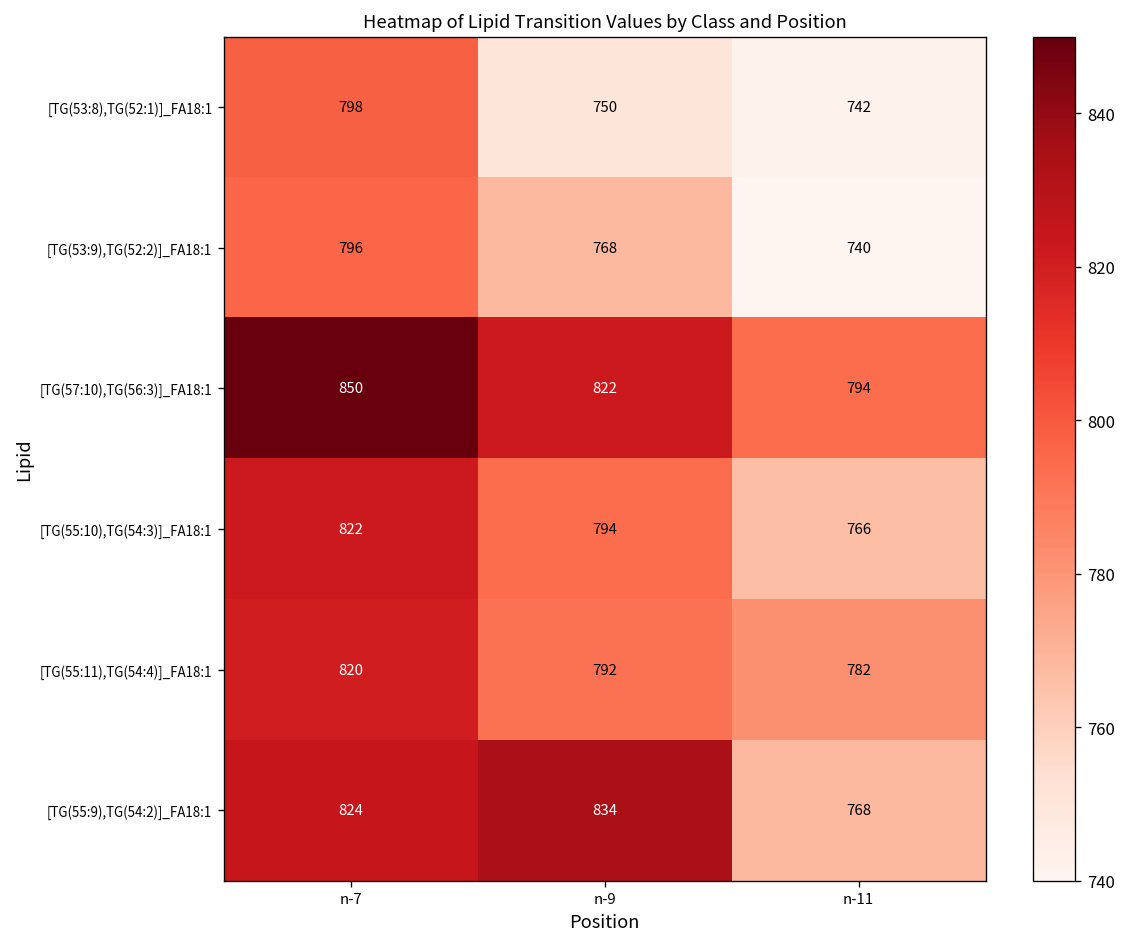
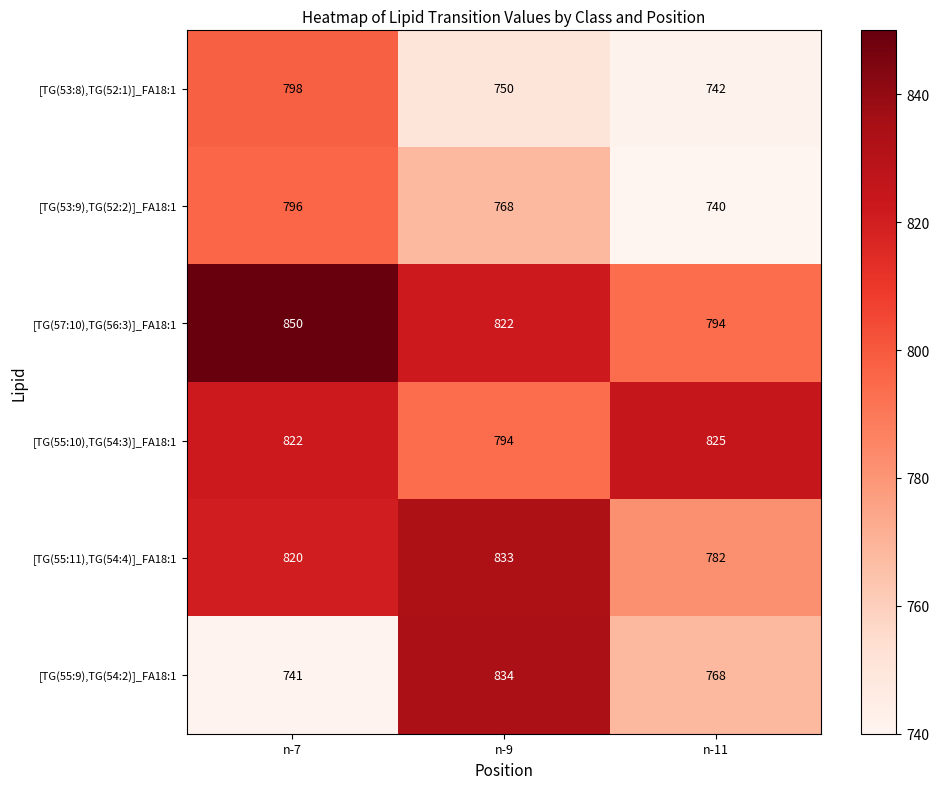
  {
    "[TG(53:8),TG(52:1)]_FA18:1": {
      "n-7": 798,
      "n-9": 750,
      "n-11": 742
    },
    "[TG(53:9),TG(52:2)]_FA18:1": {
      "n-7": 796,
      "n-9": 768,
      "n-11": 740
    },
    "[TG(57:10),TG(56:3)]_FA18:1": {
      "n-7": 850,
      "n-9": 822,
      "n-11": 794
    },
    "[TG(55:10),TG(54:3)]_FA18:1": {
      "n-7": 822,
      "n-9": 794,
-     "n-11": 766
+     "n-11": 825
    },
    "[TG(55:11),TG(54:4)]_FA18:1": {
      "n-7": 820,
-     "n-9": 792,
+     "n-9": 833,
      "n-11": 782
    },
    "[TG(55:9),TG(54:2)]_FA18:1": {
-     "n-7": 824,
+     "n-7": 741,
      "n-9": 834,
      "n-11": 768
    }
  }
